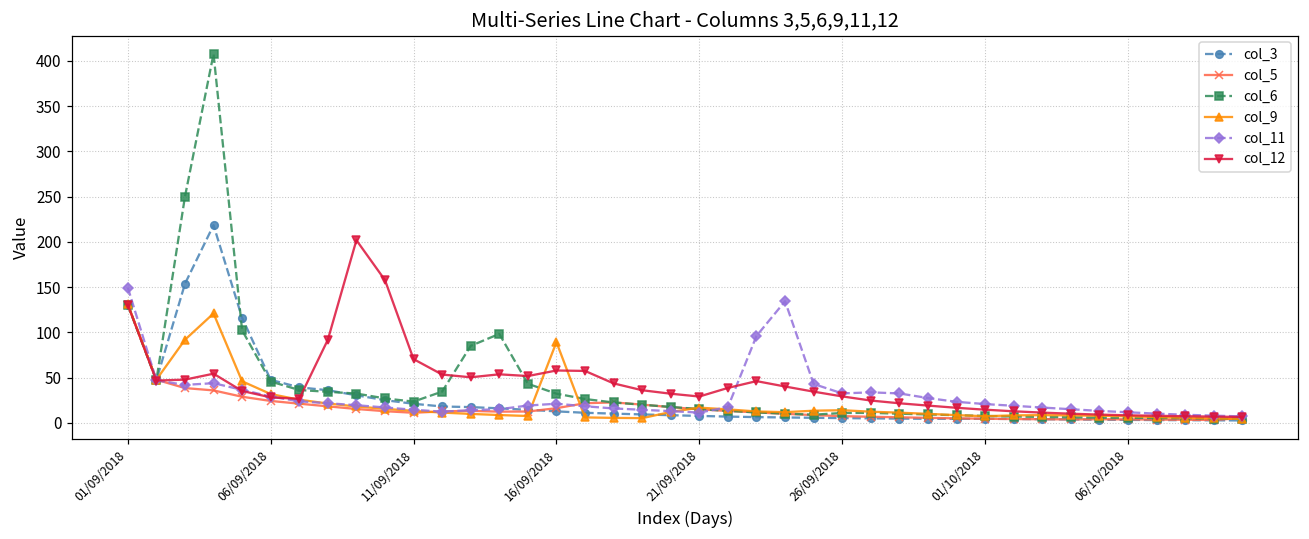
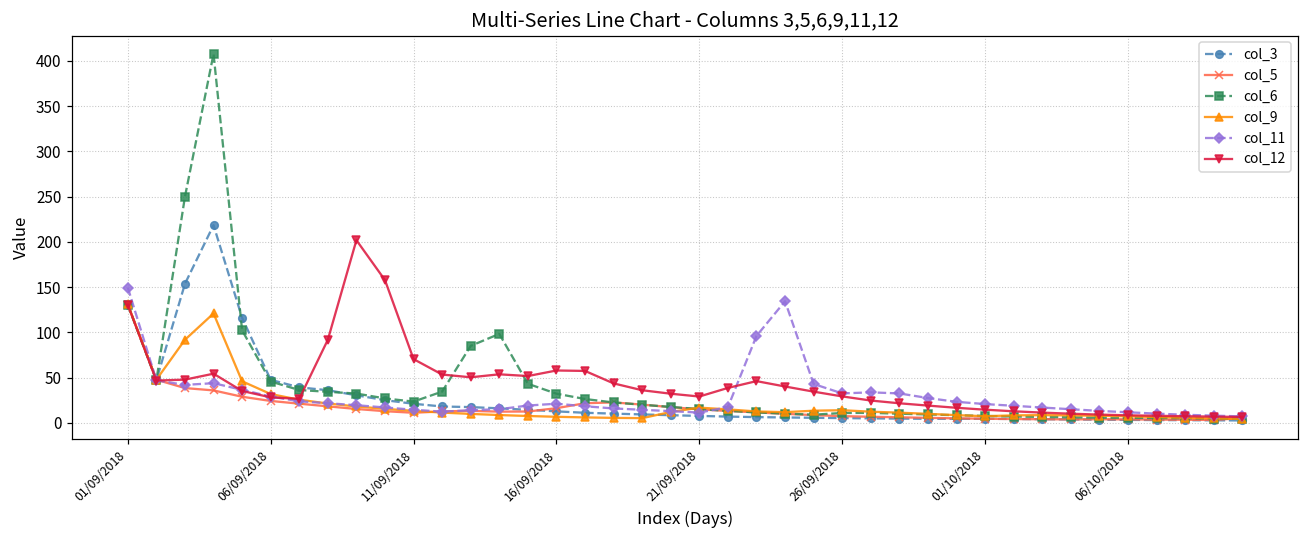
  {
    "col_3": {
      "16/09/2018": 10,
      "21/09/2018": 10
    },
    "col_5": {
      "06/09/2018": 20,
      "16/09/2018": 20
    },
    "col_6": {
      "16/09/2018": 30,
      "26/09/2018": 10
    },
    "col_9": {
-     "16/09/2018": 90,
+     "16/09/2018": 10,
      "26/09/2018": 10
    },
    "col_11": {
      "01/09/2018": 150,
      "16/09/2018": 20,
      "21/09/2018": 10,
      "26/09/2018": 30,
      "01/10/2018": 20,
      "06/10/2018": 10
    },
    "col_12": {
      "11/09/2018": 70,
      "16/09/2018": 60,
      "21/09/2018": 30,
      "26/09/2018": 30,
      "01/10/2018": 10
    }
  }
